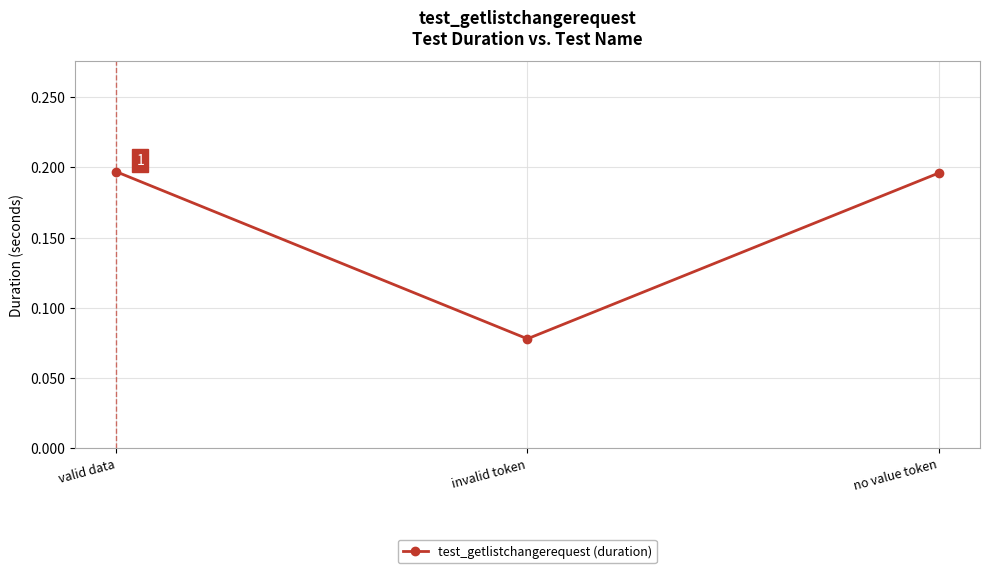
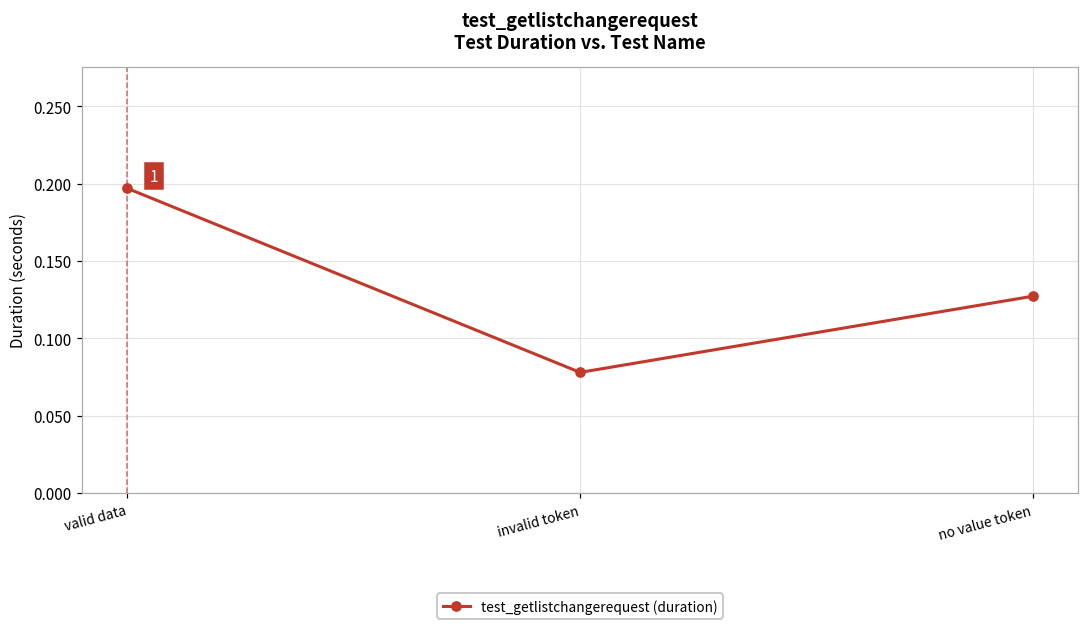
  {
    "invalid token": 0.078,
-   "no value token": 0.196
+   "no value token": 0.127
  }
